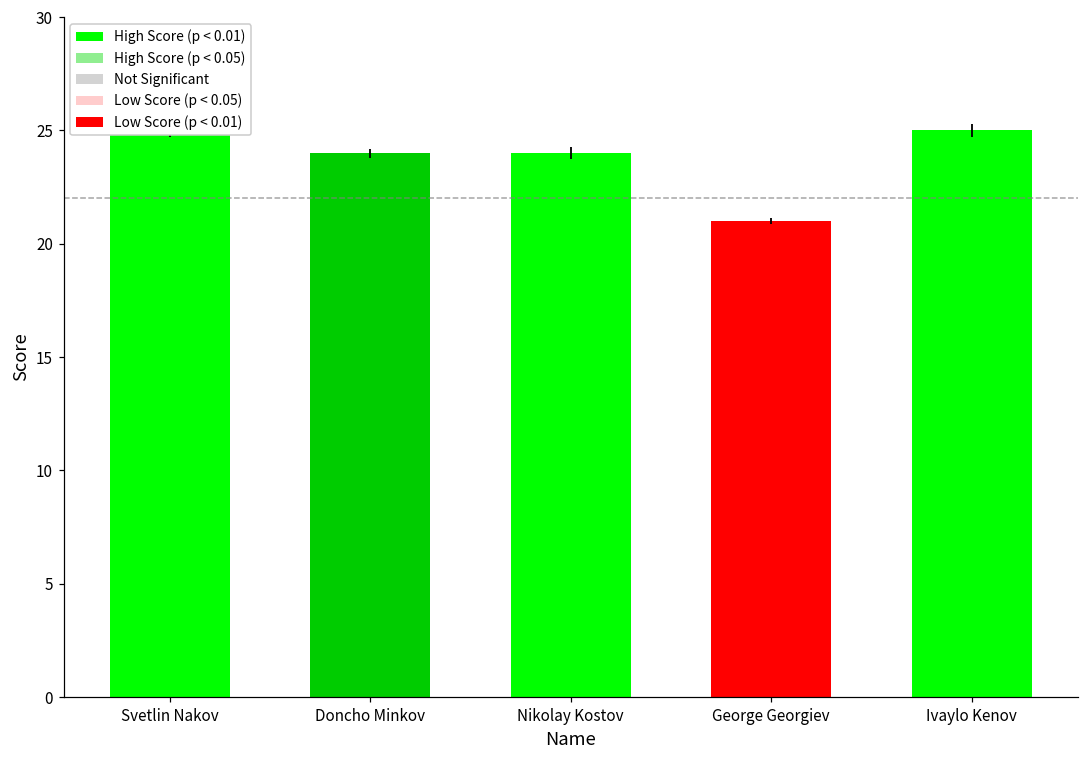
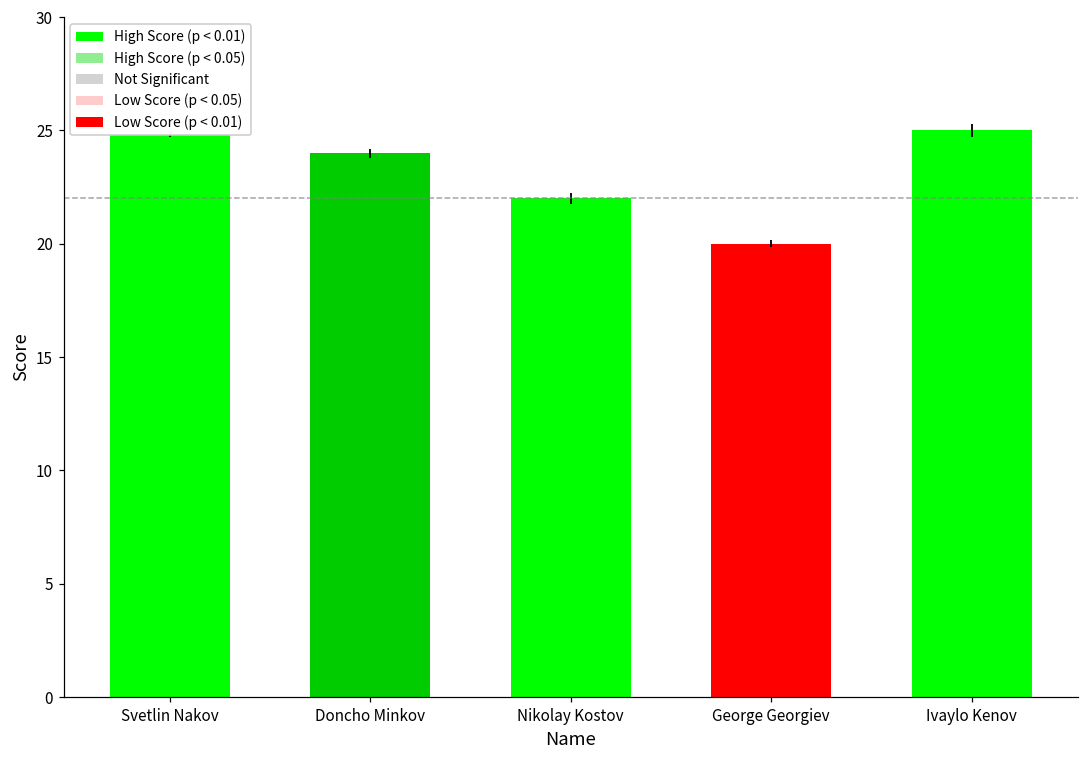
  {
    "Doncho Minkov": 24,
-   "Nikolay Kostov": 24,
-   "George Georgiev": 21,
+   "Nikolay Kostov": 22,
+   "George Georgiev": 20,
    "Ivaylo Kenov": 25
  }
